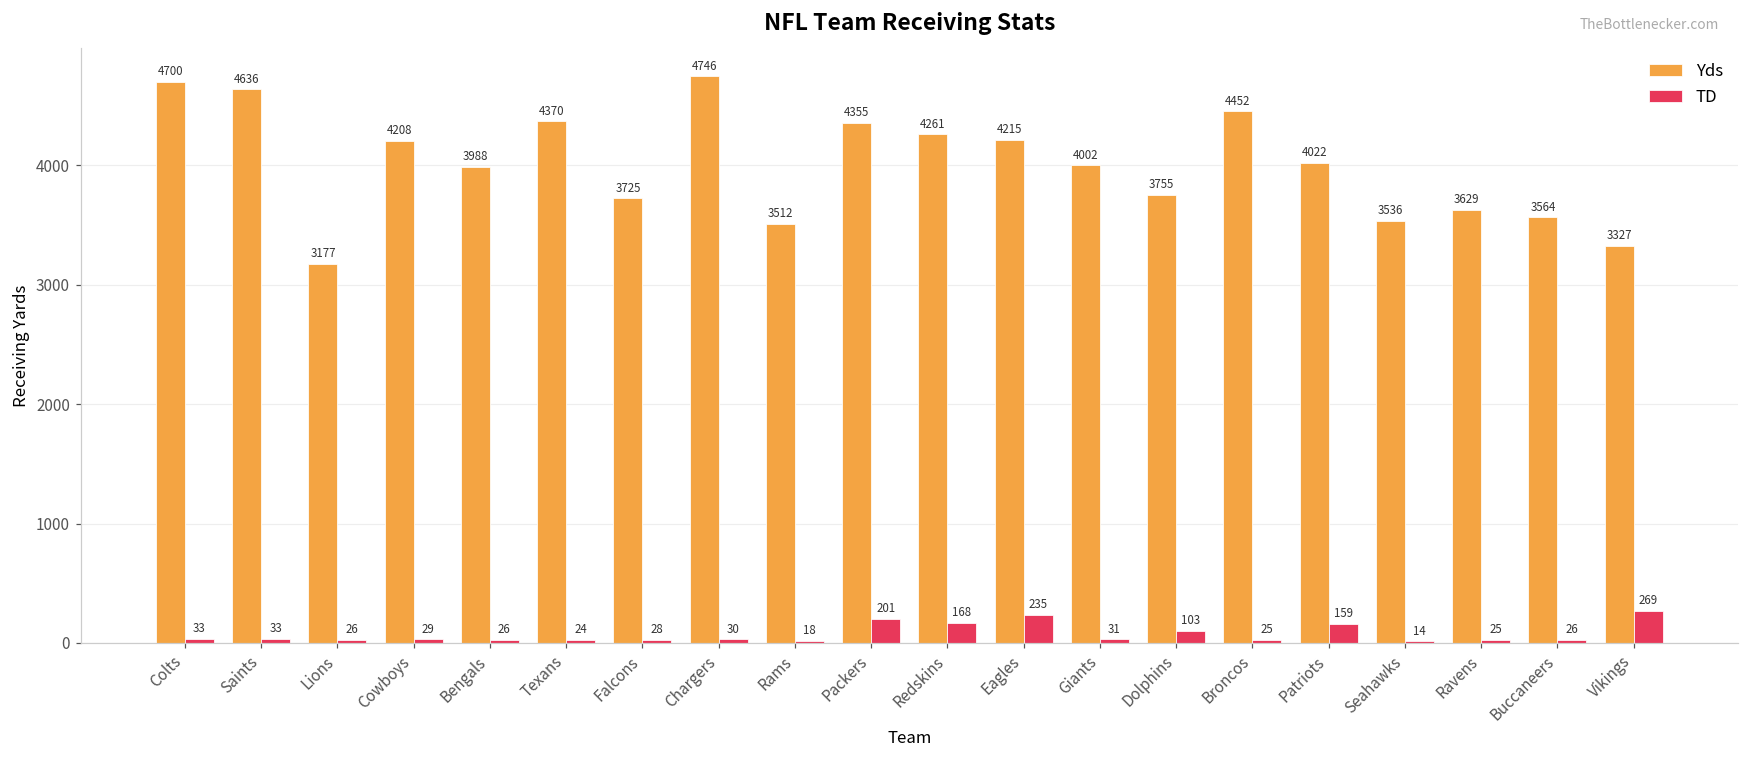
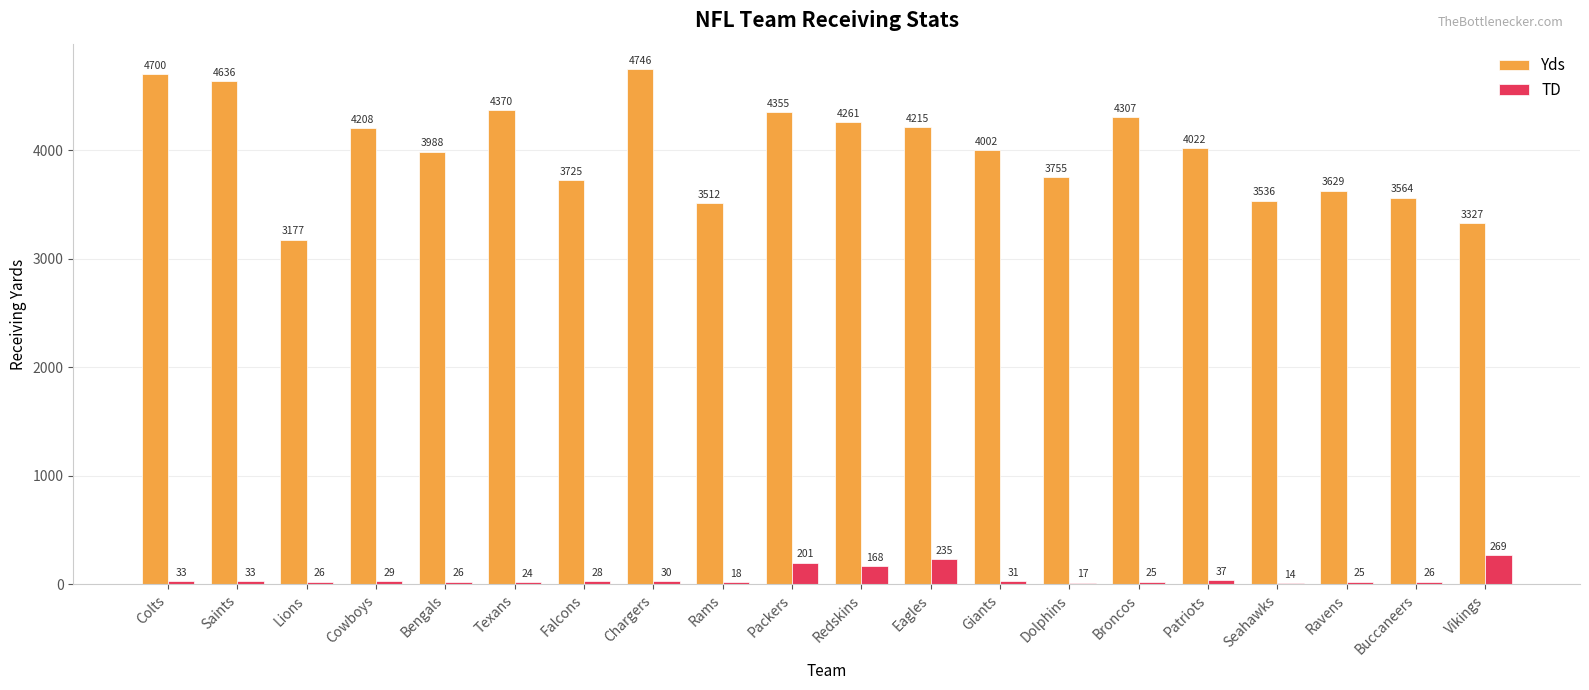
  {
    "Yds": {
      "Colts": 4700,
      "Saints": 4636,
      "Lions": 3177,
      "Cowboys": 4208,
      "Bengals": 3988,
      "Texans": 4370,
      "Falcons": 3725,
      "Chargers": 4746,
      "Rams": 3512,
      "Packers": 4355,
      "Redskins": 4261,
      "Eagles": 4215,
      "Giants": 4002,
      "Dolphins": 3755,
-     "Broncos": 4452,
+     "Broncos": 4307,
      "Patriots": 4022,
      "Seahawks": 3536,
      "Ravens": 3629,
      "Buccaneers": 3564,
      "Vikings": 3327
    },
    "TD": {
      "Colts": 33,
      "Saints": 33,
      "Lions": 26,
      "Cowboys": 29,
      "Bengals": 26,
      "Texans": 24,
      "Falcons": 28,
      "Chargers": 30,
      "Rams": 18,
      "Packers": 201,
      "Redskins": 168,
      "Eagles": 235,
      "Giants": 31,
-     "Dolphins": 103,
+     "Dolphins": 17,
      "Broncos": 25,
-     "Patriots": 159,
+     "Patriots": 37,
      "Seahawks": 14,
      "Ravens": 25,
      "Buccaneers": 26,
      "Vikings": 269
    }
  }
